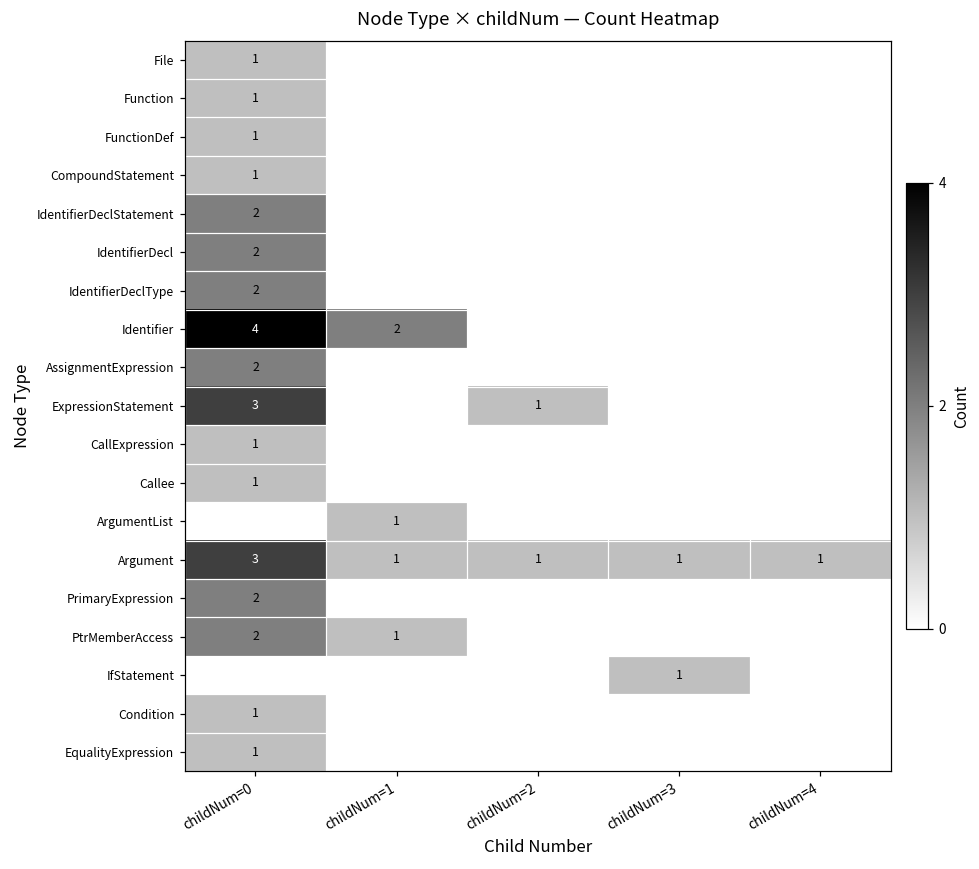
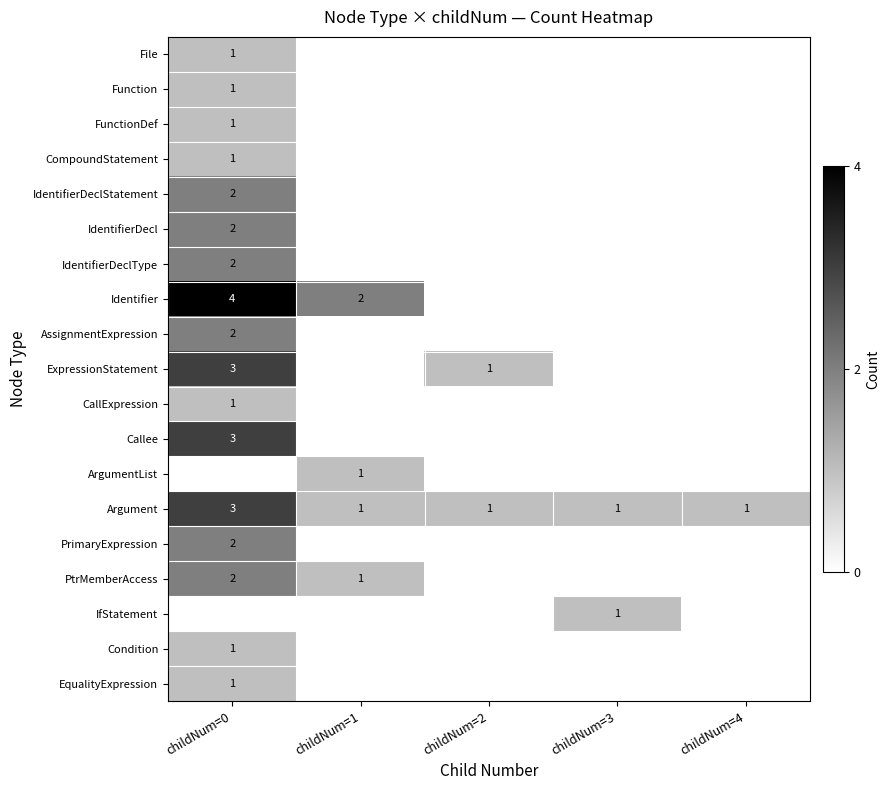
  {
    "File": {
      "childNum=0": 1
    },
    "Function": {
      "childNum=0": 1
    },
    "FunctionDef": {
      "childNum=0": 1
    },
    "CompoundStatement": {
      "childNum=0": 1
    },
    "IdentifierDeclStatement": {
      "childNum=0": 2
    },
    "IdentifierDecl": {
      "childNum=0": 2
    },
    "IdentifierDeclType": {
      "childNum=0": 2
    },
    "Identifier": {
      "childNum=0": 4,
      "childNum=1": 2
    },
    "AssignmentExpression": {
      "childNum=0": 2
    },
    "ExpressionStatement": {
      "childNum=0": 3,
      "childNum=2": 1
    },
    "CallExpression": {
      "childNum=0": 1
    },
    "Callee": {
-     "childNum=0": 1
+     "childNum=0": 3
    },
    "ArgumentList": {
      "childNum=1": 1
    },
    "Argument": {
      "childNum=0": 3,
      "childNum=1": 1,
      "childNum=2": 1,
      "childNum=3": 1,
      "childNum=4": 1
    },
    "PrimaryExpression": {
      "childNum=0": 2
    },
    "PtrMemberAccess": {
      "childNum=0": 2,
      "childNum=1": 1
    },
    "IfStatement": {
      "childNum=3": 1
    },
    "Condition": {
      "childNum=0": 1
    },
    "EqualityExpression": {
      "childNum=0": 1
    }
  }
